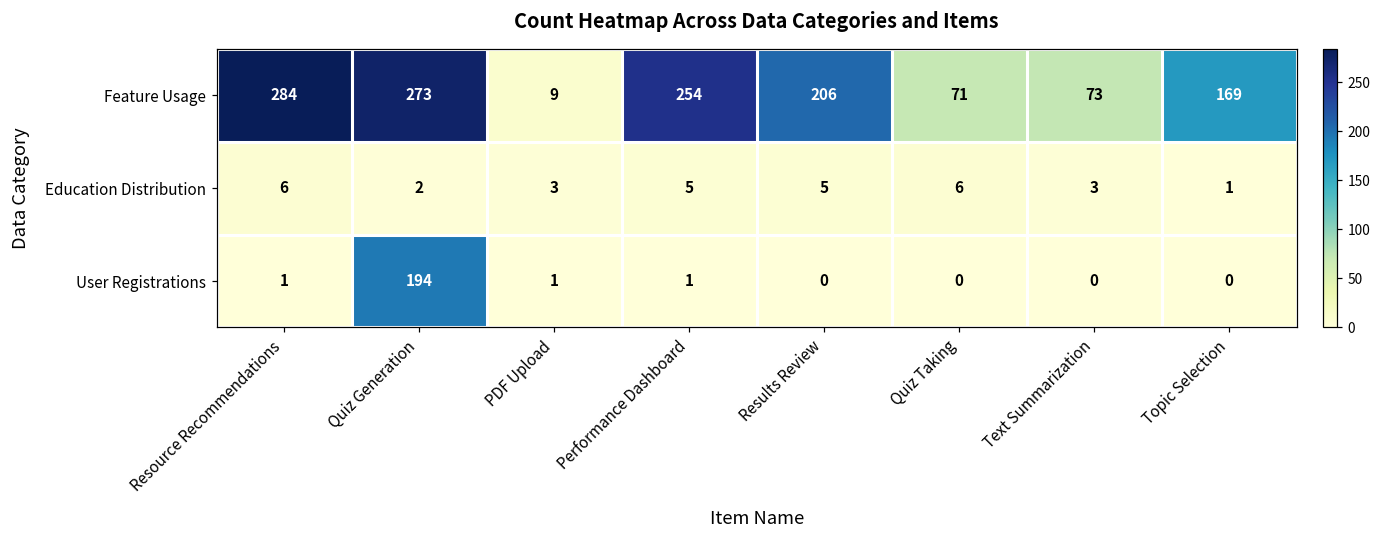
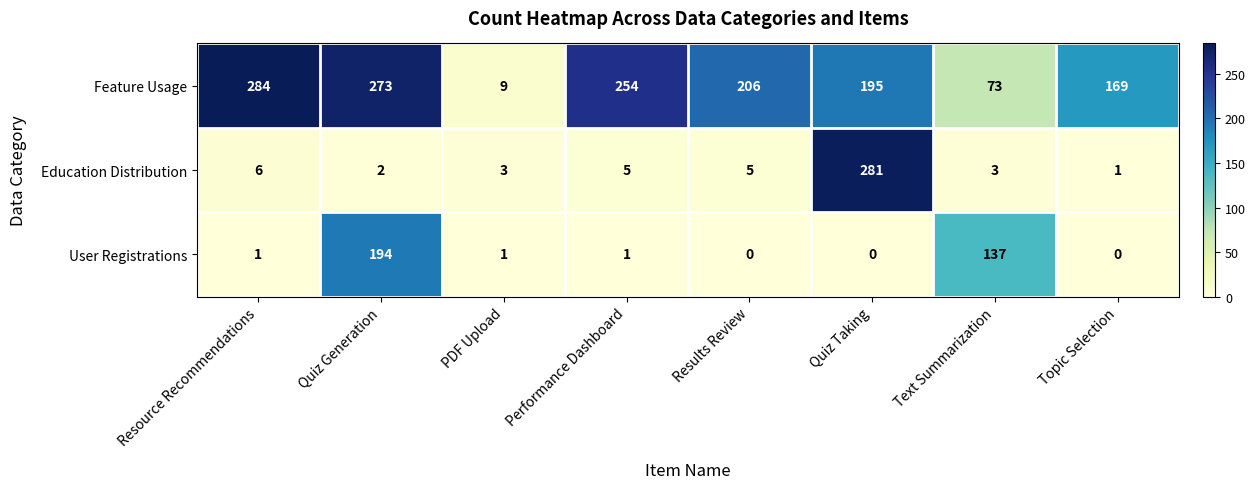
  {
    "Feature Usage": {
      "Resource Recommendations": 284,
      "Quiz Generation": 273,
      "PDF Upload": 9,
      "Performance Dashboard": 254,
      "Results Review": 206,
-     "Quiz Taking": 71,
+     "Quiz Taking": 195,
      "Text Summarization": 73,
      "Topic Selection": 169
    },
    "Education Distribution": {
      "Resource Recommendations": 6,
      "Quiz Generation": 2,
      "PDF Upload": 3,
      "Performance Dashboard": 5,
      "Results Review": 5,
-     "Quiz Taking": 6,
+     "Quiz Taking": 281,
      "Text Summarization": 3,
      "Topic Selection": 1
    },
    "User Registrations": {
      "Resource Recommendations": 1,
      "Quiz Generation": 194,
      "PDF Upload": 1,
      "Performance Dashboard": 1,
      "Results Review": 0,
      "Quiz Taking": 0,
-     "Text Summarization": 0,
+     "Text Summarization": 137,
      "Topic Selection": 0
    }
  }
